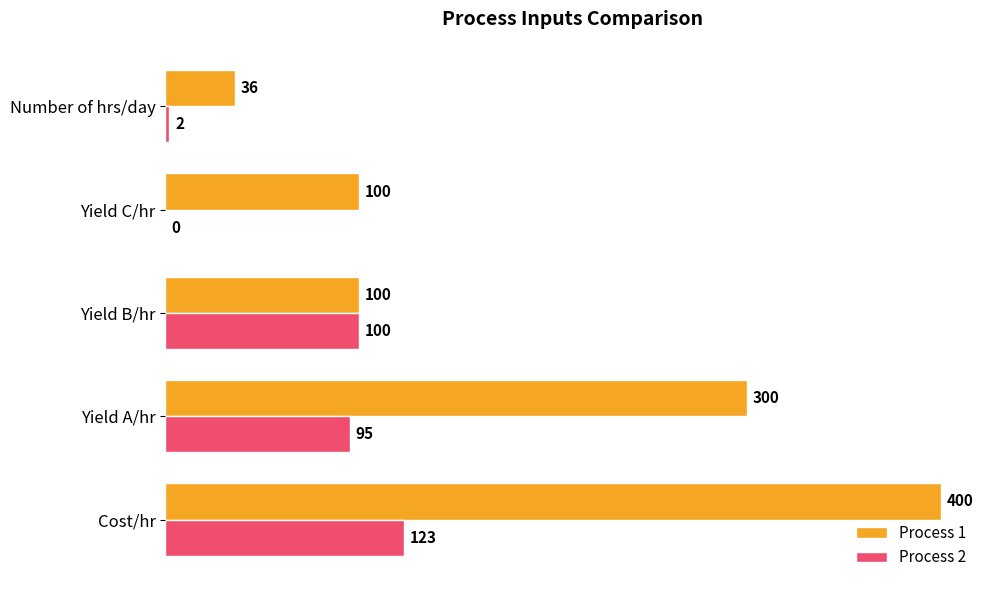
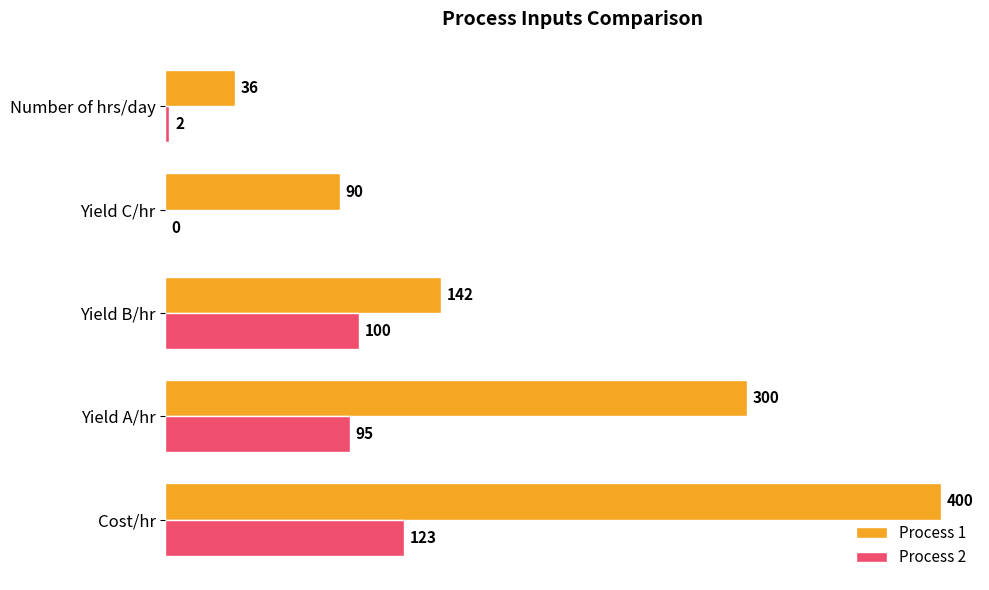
  {
    "Process 1": {
      "Number of hrs/day": 36,
-     "Yield C/hr": 100,
-     "Yield B/hr": 100,
+     "Yield C/hr": 90,
+     "Yield B/hr": 142,
      "Yield A/hr": 300,
      "Cost/hr": 400
    },
    "Process 2": {
      "Number of hrs/day": 2,
      "Yield C/hr": 0,
      "Yield B/hr": 100,
      "Yield A/hr": 95,
      "Cost/hr": 123
    }
  }
